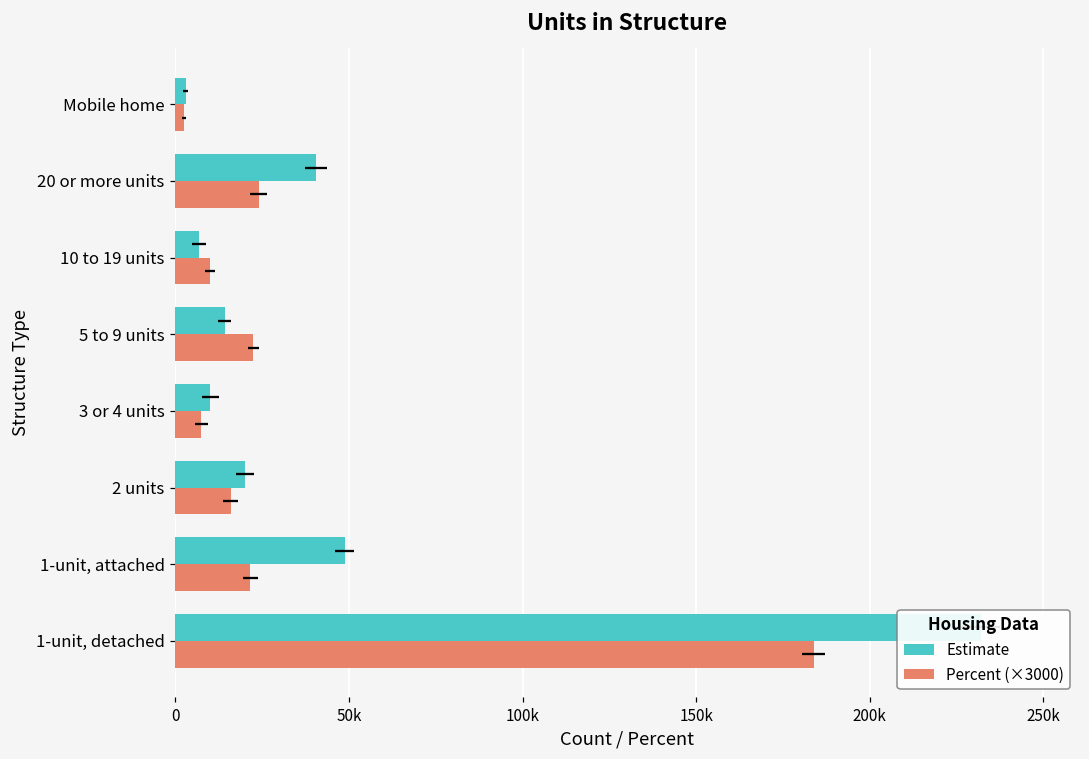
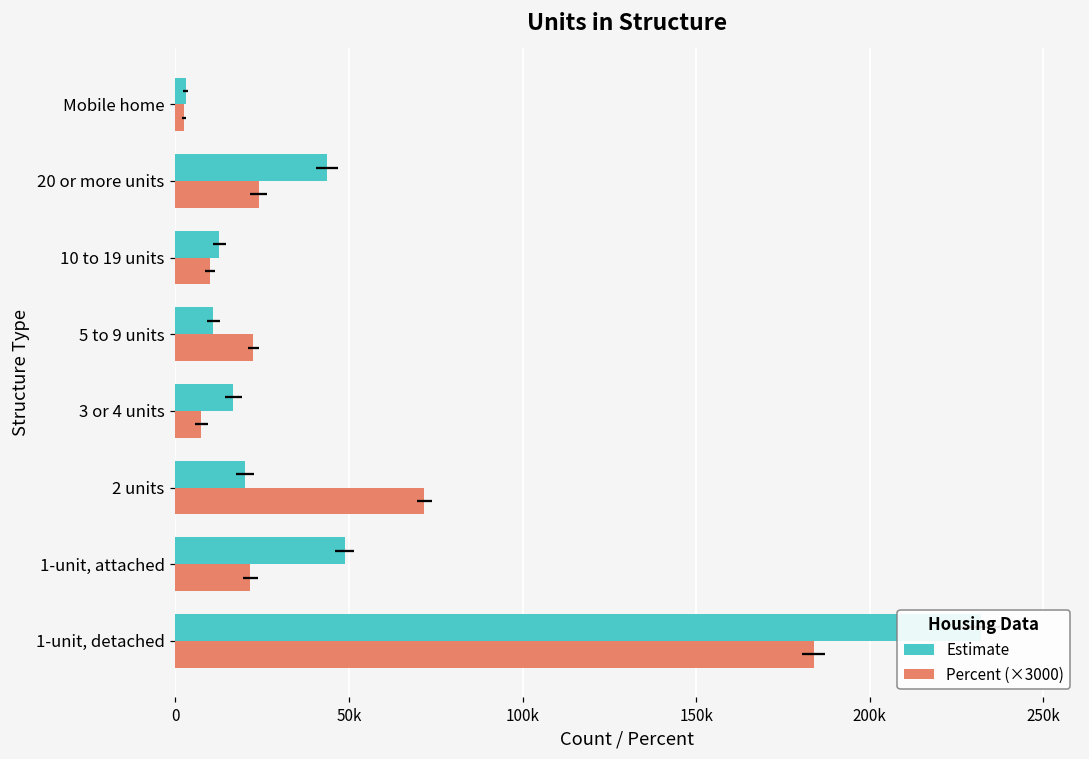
  {
    "Estimate": {
      "Mobile home": 3000,
-     "20 or more units": 40000,
-     "10 to 19 units": 7000,
-     "5 to 9 units": 14000,
-     "3 or 4 units": 10000,
+     "20 or more units": 44000,
+     "10 to 19 units": 13000,
+     "5 to 9 units": 11000,
+     "3 or 4 units": 17000,
      "2 units": 20000,
      "1-unit, attached": 49000
    },
    "Percent (×3000)": {
      "Mobile home": 2000,
      "20 or more units": 24000,
      "10 to 19 units": 10000,
      "5 to 9 units": 23000,
      "3 or 4 units": 8000,
-     "2 units": 16000,
+     "2 units": 72000,
      "1-unit, attached": 22000,
      "1-unit, detached": 184000
    }
  }
